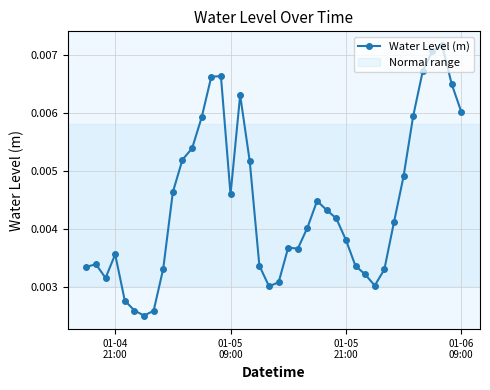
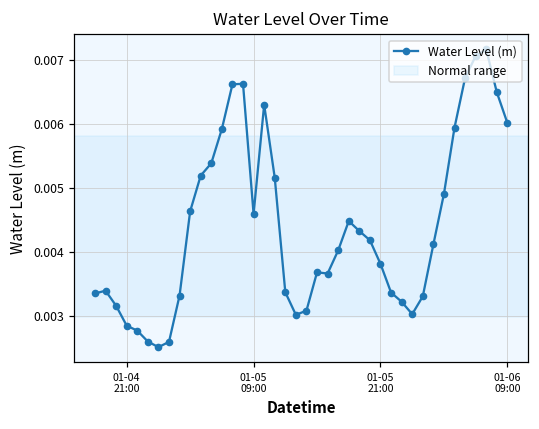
  {
-   "01-04 21:00": 0.0036,
+   "01-04 21:00": 0.0028,
    "01-05 09:00": 0.0046,
    "01-05 21:00": 0.0038,
    "01-06 09:00": 0.0060
  }
